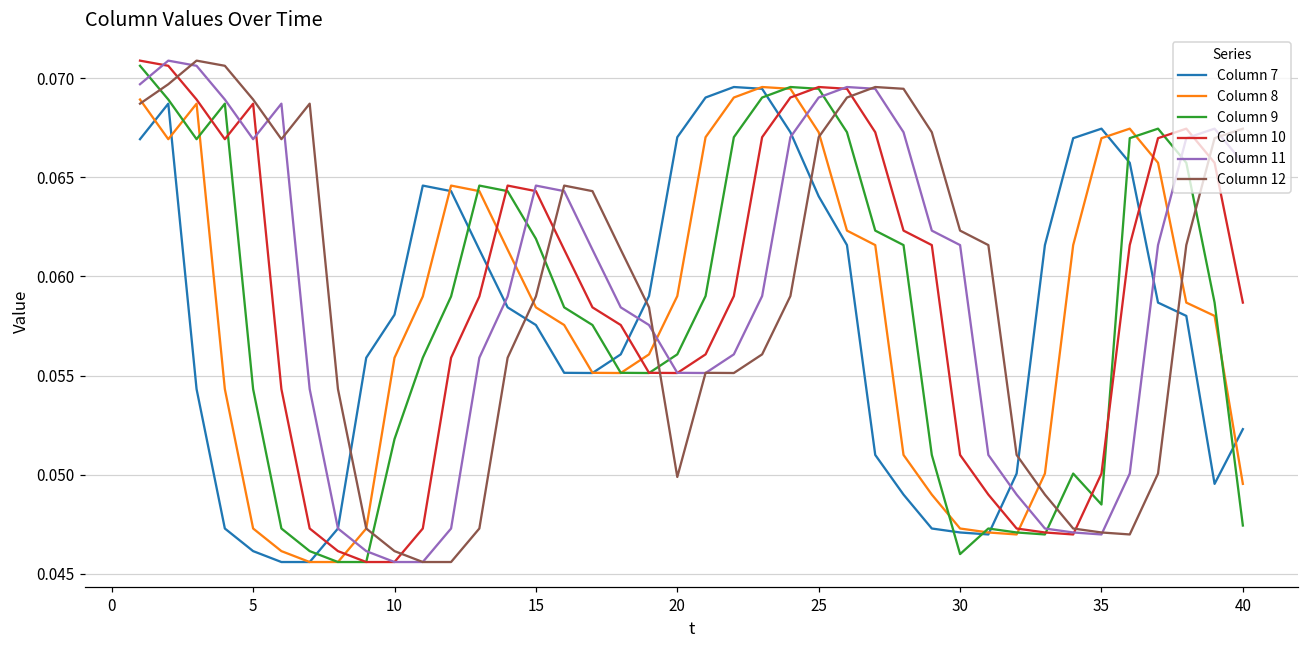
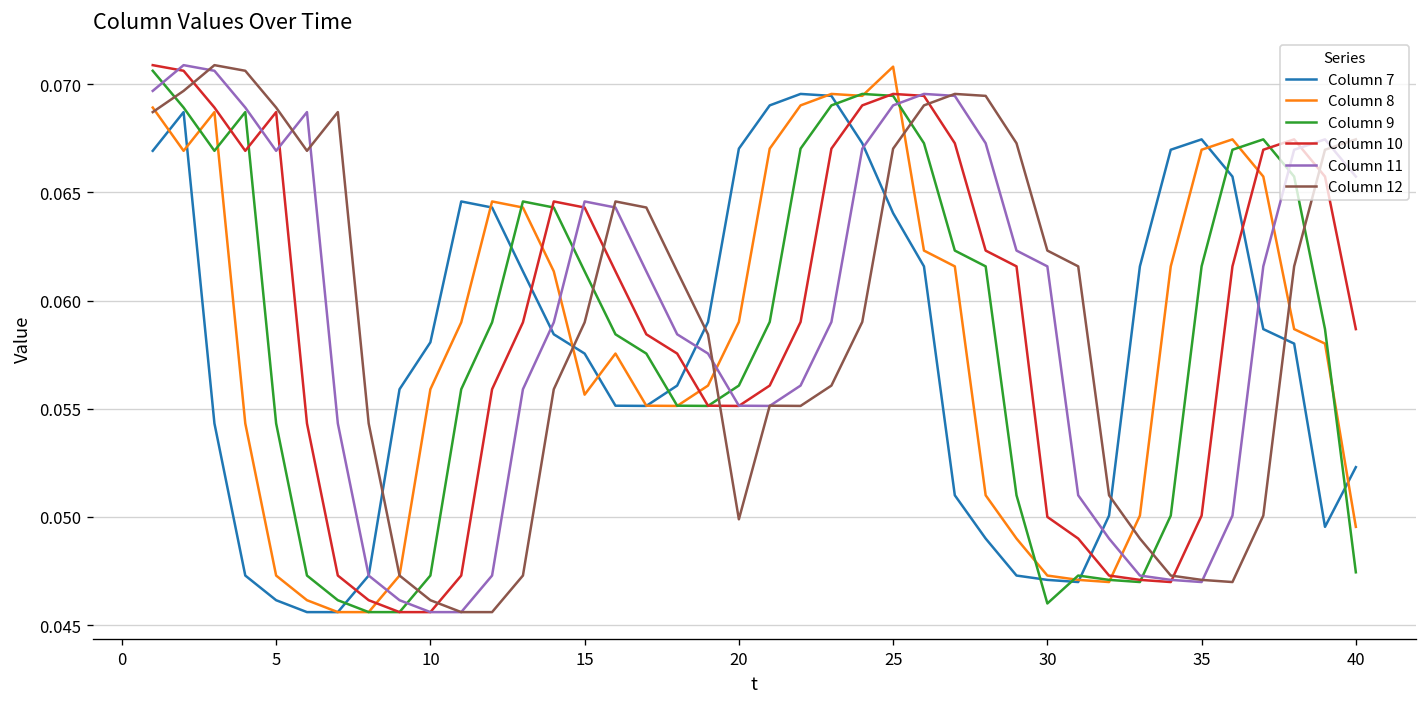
  {
    "Column 7": {
      "5": 0.0462,
      "10": 0.0581,
      "15": 0.0576,
      "20": 0.0670,
      "25": 0.0640,
      "30": 0.0471,
      "35": 0.0675,
      "40": 0.0523
    },
    "Column 8": {
      "5": 0.0473,
      "10": 0.0559,
-     "15": 0.0584,
+     "15": 0.0557,
      "20": 0.0590,
-     "25": 0.0673,
+     "25": 0.0708,
      "30": 0.0473,
      "35": 0.0670,
      "40": 0.0495
    },
    "Column 9": {
      "5": 0.0543,
-     "10": 0.0518,
-     "15": 0.0619,
+     "10": 0.0473,
+     "15": 0.0614,
      "20": 0.0561,
      "30": 0.0460,
-     "35": 0.0485,
+     "35": 0.0616,
      "40": 0.0474
    },
    "Column 10": {
      "5": 0.0687,
      "15": 0.0643,
-     "30": 0.051,
+     "30": 0.050,
      "35": 0.050,
      "40": 0.0587
    },
    "Column 11": {
      "5": 0.0669,
      "15": 0.0646,
      "25": 0.0690,
      "30": 0.0616
    },
    "Column 12": {
      "5": 0.0689,
      "10": 0.0462,
      "15": 0.0590,
      "20": 0.0499,
      "25": 0.0670,
      "30": 0.0623
    }
  }
